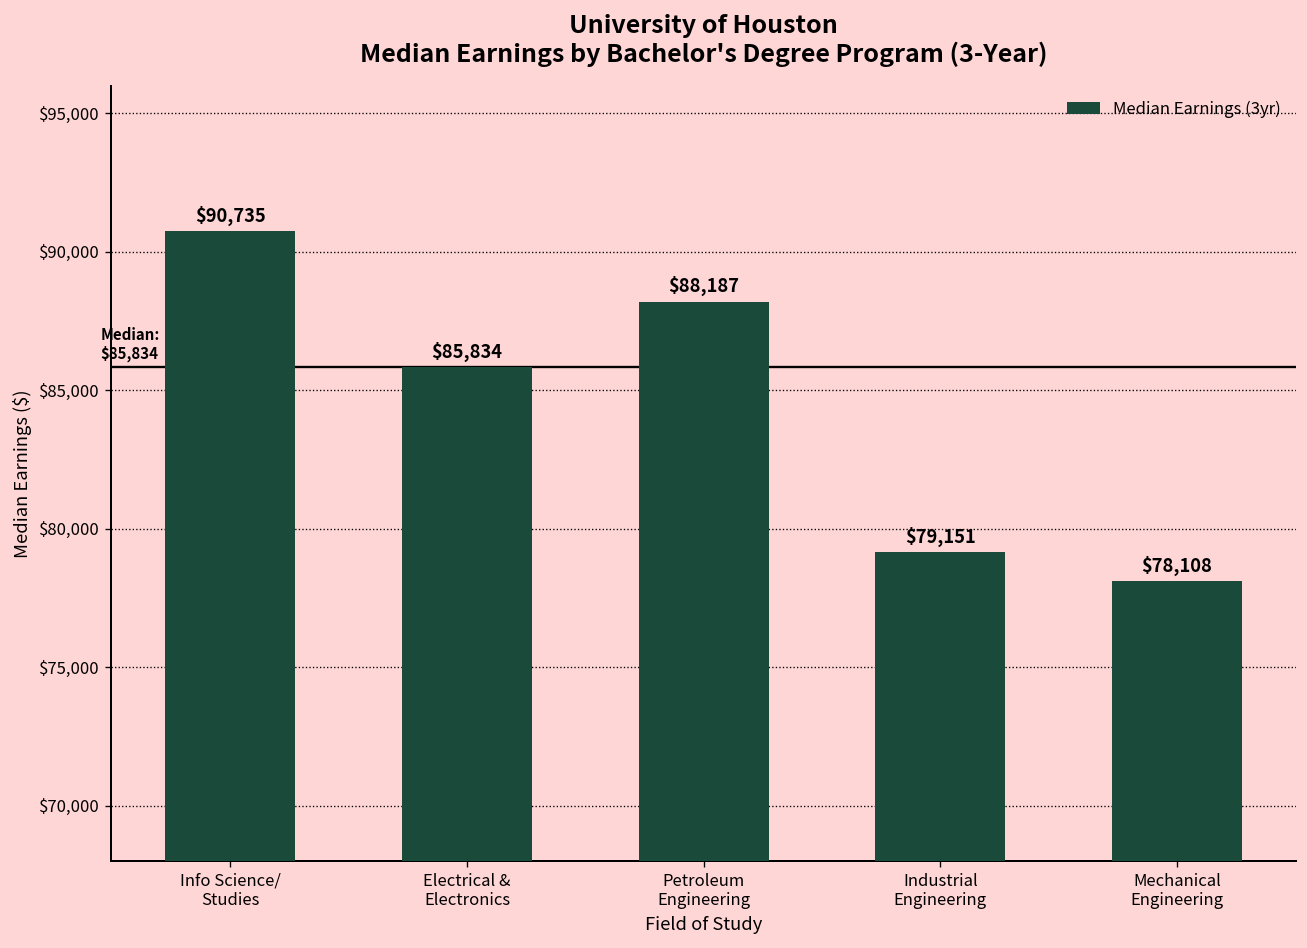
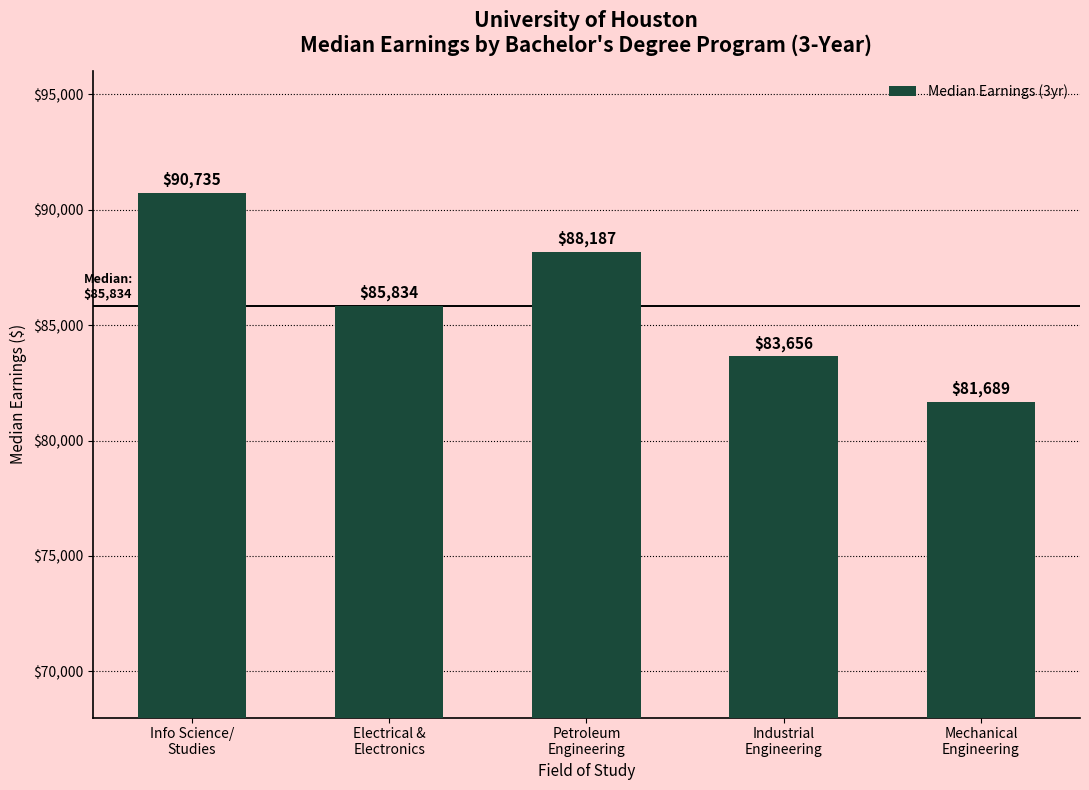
  {
    "Info Science/ Studies": "$90,735",
    "Electrical & Electronics": "$85,834",
    "Petroleum Engineering": "$88,187",
-   "Industrial Engineering": "$79,151",
-   "Mechanical Engineering": "$78,108"
+   "Industrial Engineering": "$83,656",
+   "Mechanical Engineering": "$81,689"
  }
